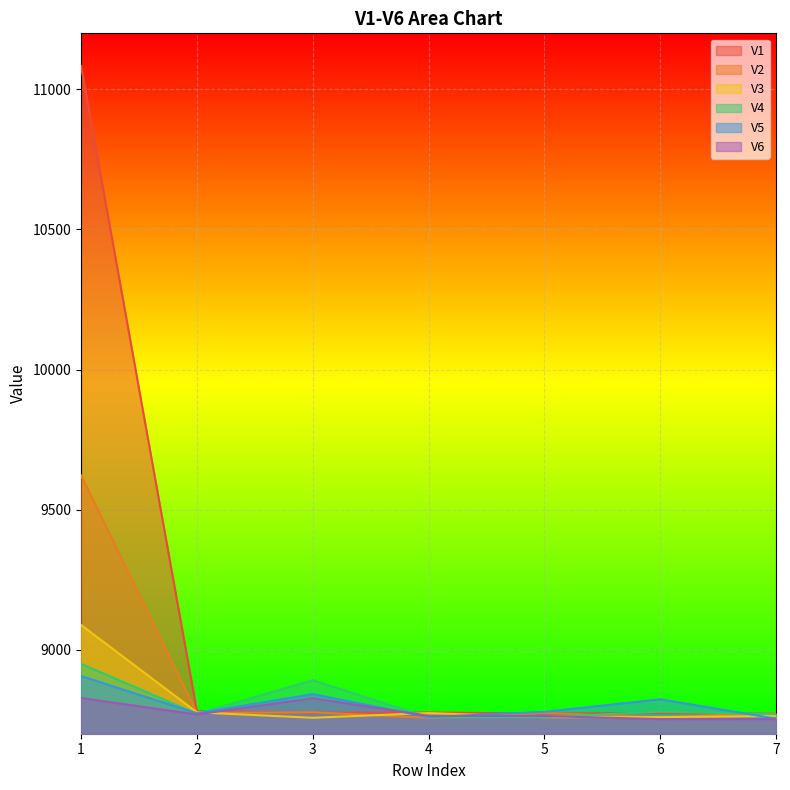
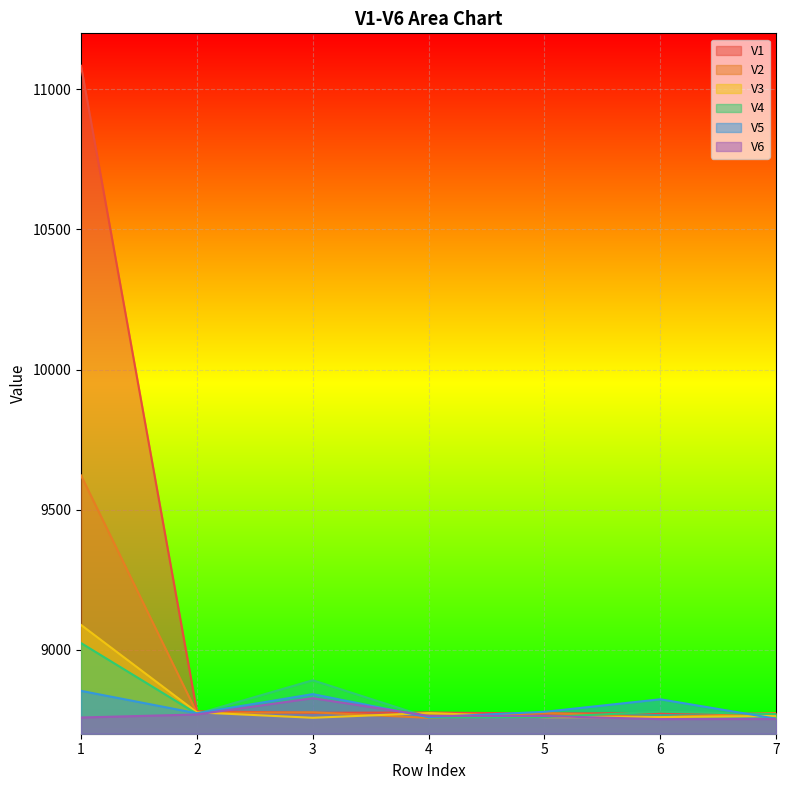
  {
    "V4": {
-     "1": 8950,
+     "1": 9020,
      "3": 8890
    },
    "V5": {
-     "1": 8910,
+     "1": 8850,
      "3": 8840,
      "6": 8820
    },
    "V6": {
-     "1": 8830,
+     "1": 8760,
      "3": 8830
    }
  }
